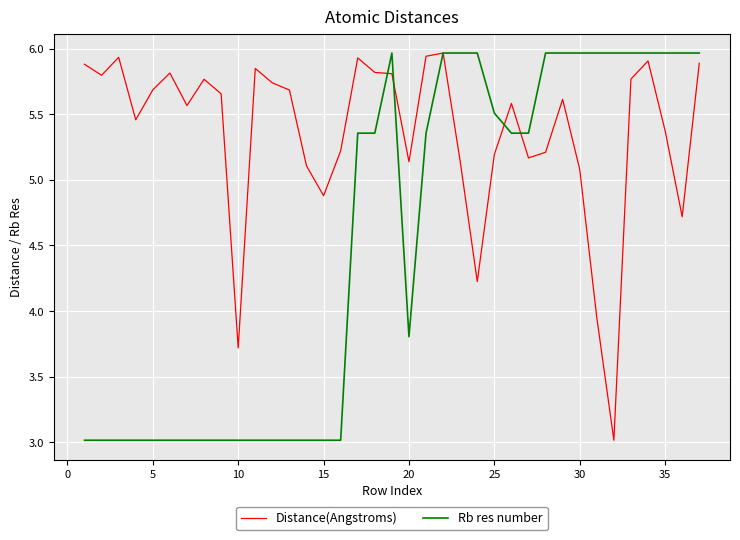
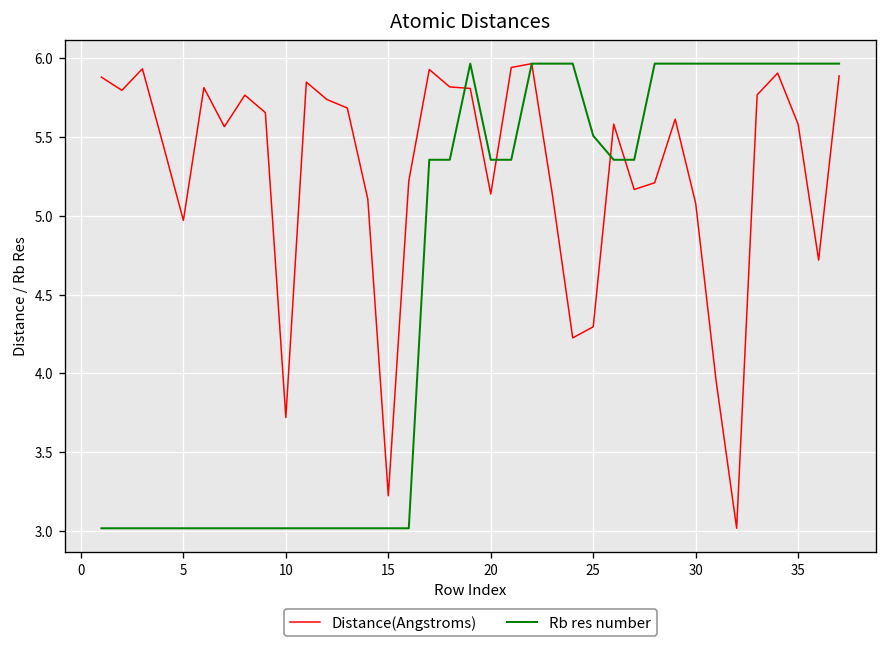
  {
    "Distance(Angstroms)": {
-     "5": 5.69,
+     "5": 4.97,
      "10": 3.72,
-     "15": 4.88,
+     "15": 3.22,
      "20": 5.14,
-     "25": 5.19,
+     "25": 4.30,
      "30": 5.08,
-     "35": 5.37
+     "35": 5.58
    },
    "Rb res number": {
      "5": 3.02,
      "10": 3.02,
      "15": 3.02,
-     "20": 3.80,
+     "20": 5.36,
      "25": 5.51,
      "30": 5.97,
      "35": 5.97
    }
  }
